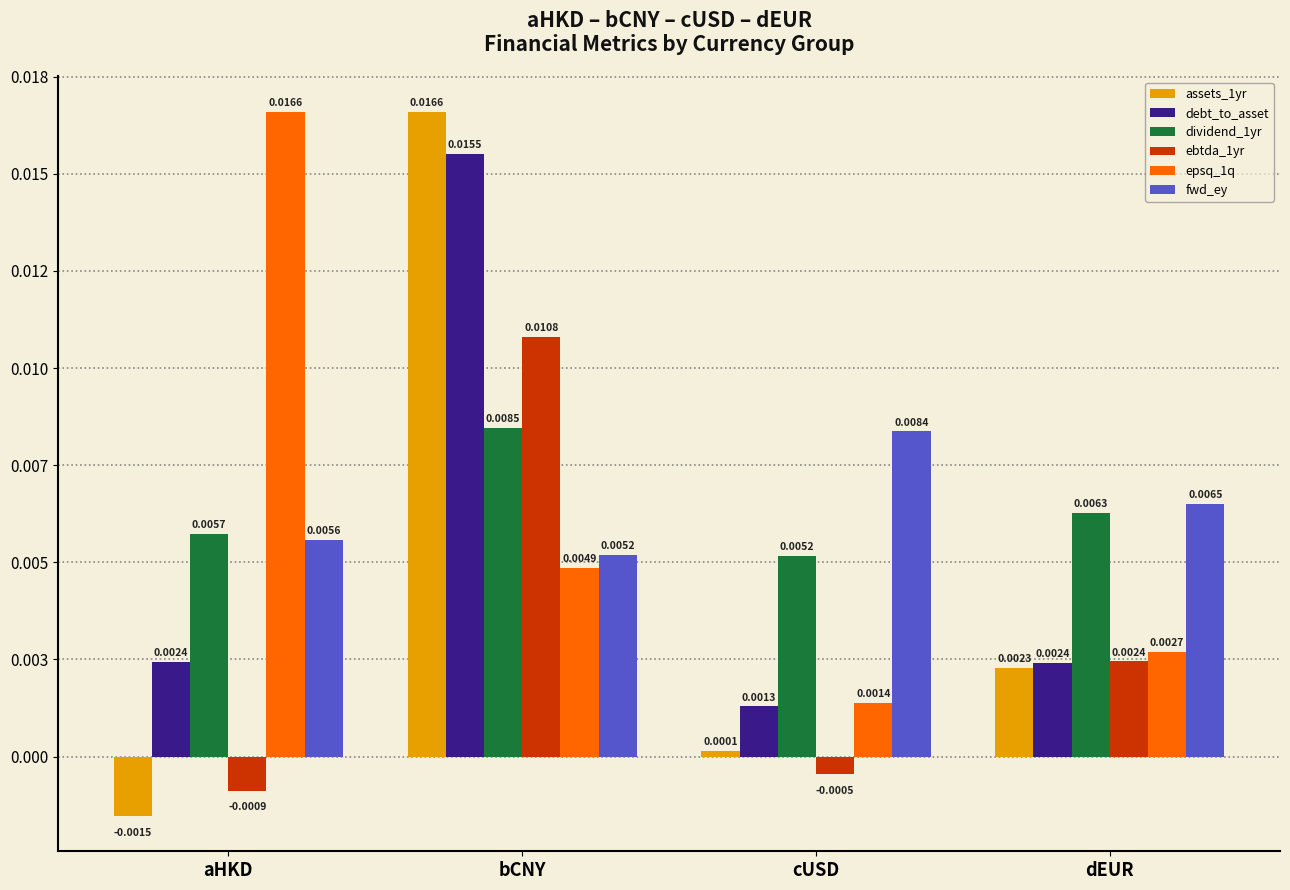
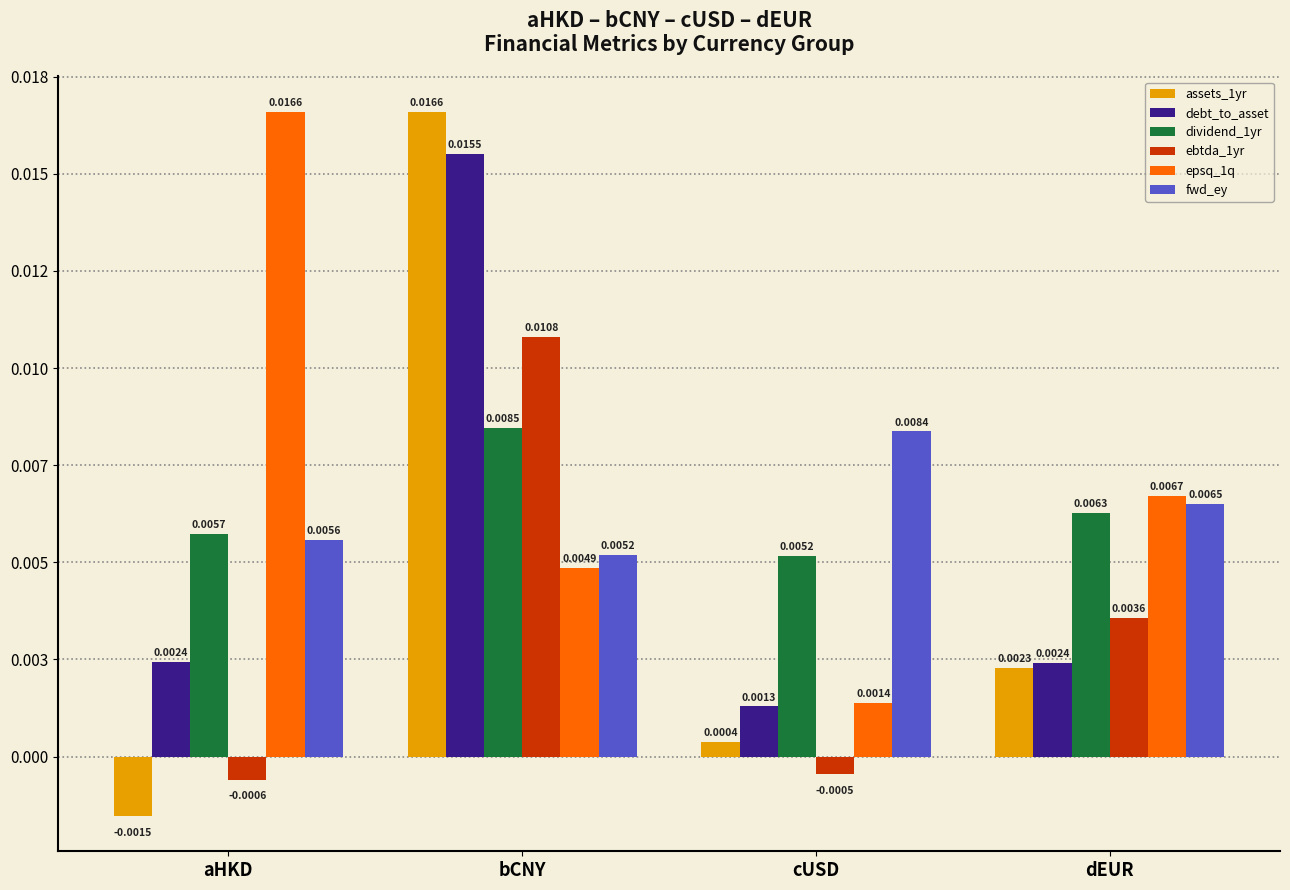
  {
    "assets_1yr": {
      "aHKD": -0.0015,
      "bCNY": 0.0166,
-     "cUSD": 0.0001,
+     "cUSD": 0.0004,
      "dEUR": 0.0023
    },
    "debt_to_asset": {
      "aHKD": 0.0024,
      "bCNY": 0.0155,
      "cUSD": 0.0013,
      "dEUR": 0.0024
    },
    "dividend_1yr": {
      "aHKD": 0.0057,
      "bCNY": 0.0085,
      "cUSD": 0.0052,
      "dEUR": 0.0063
    },
    "ebtda_1yr": {
-     "aHKD": -0.0009,
+     "aHKD": -0.0006,
      "bCNY": 0.0108,
      "cUSD": -0.0005,
-     "dEUR": 0.0024
+     "dEUR": 0.0036
    },
    "epsq_1q": {
      "aHKD": 0.0166,
      "bCNY": 0.0049,
      "cUSD": 0.0014,
-     "dEUR": 0.0027
+     "dEUR": 0.0067
    },
    "fwd_ey": {
      "aHKD": 0.0056,
      "bCNY": 0.0052,
      "cUSD": 0.0084,
      "dEUR": 0.0065
    }
  }
